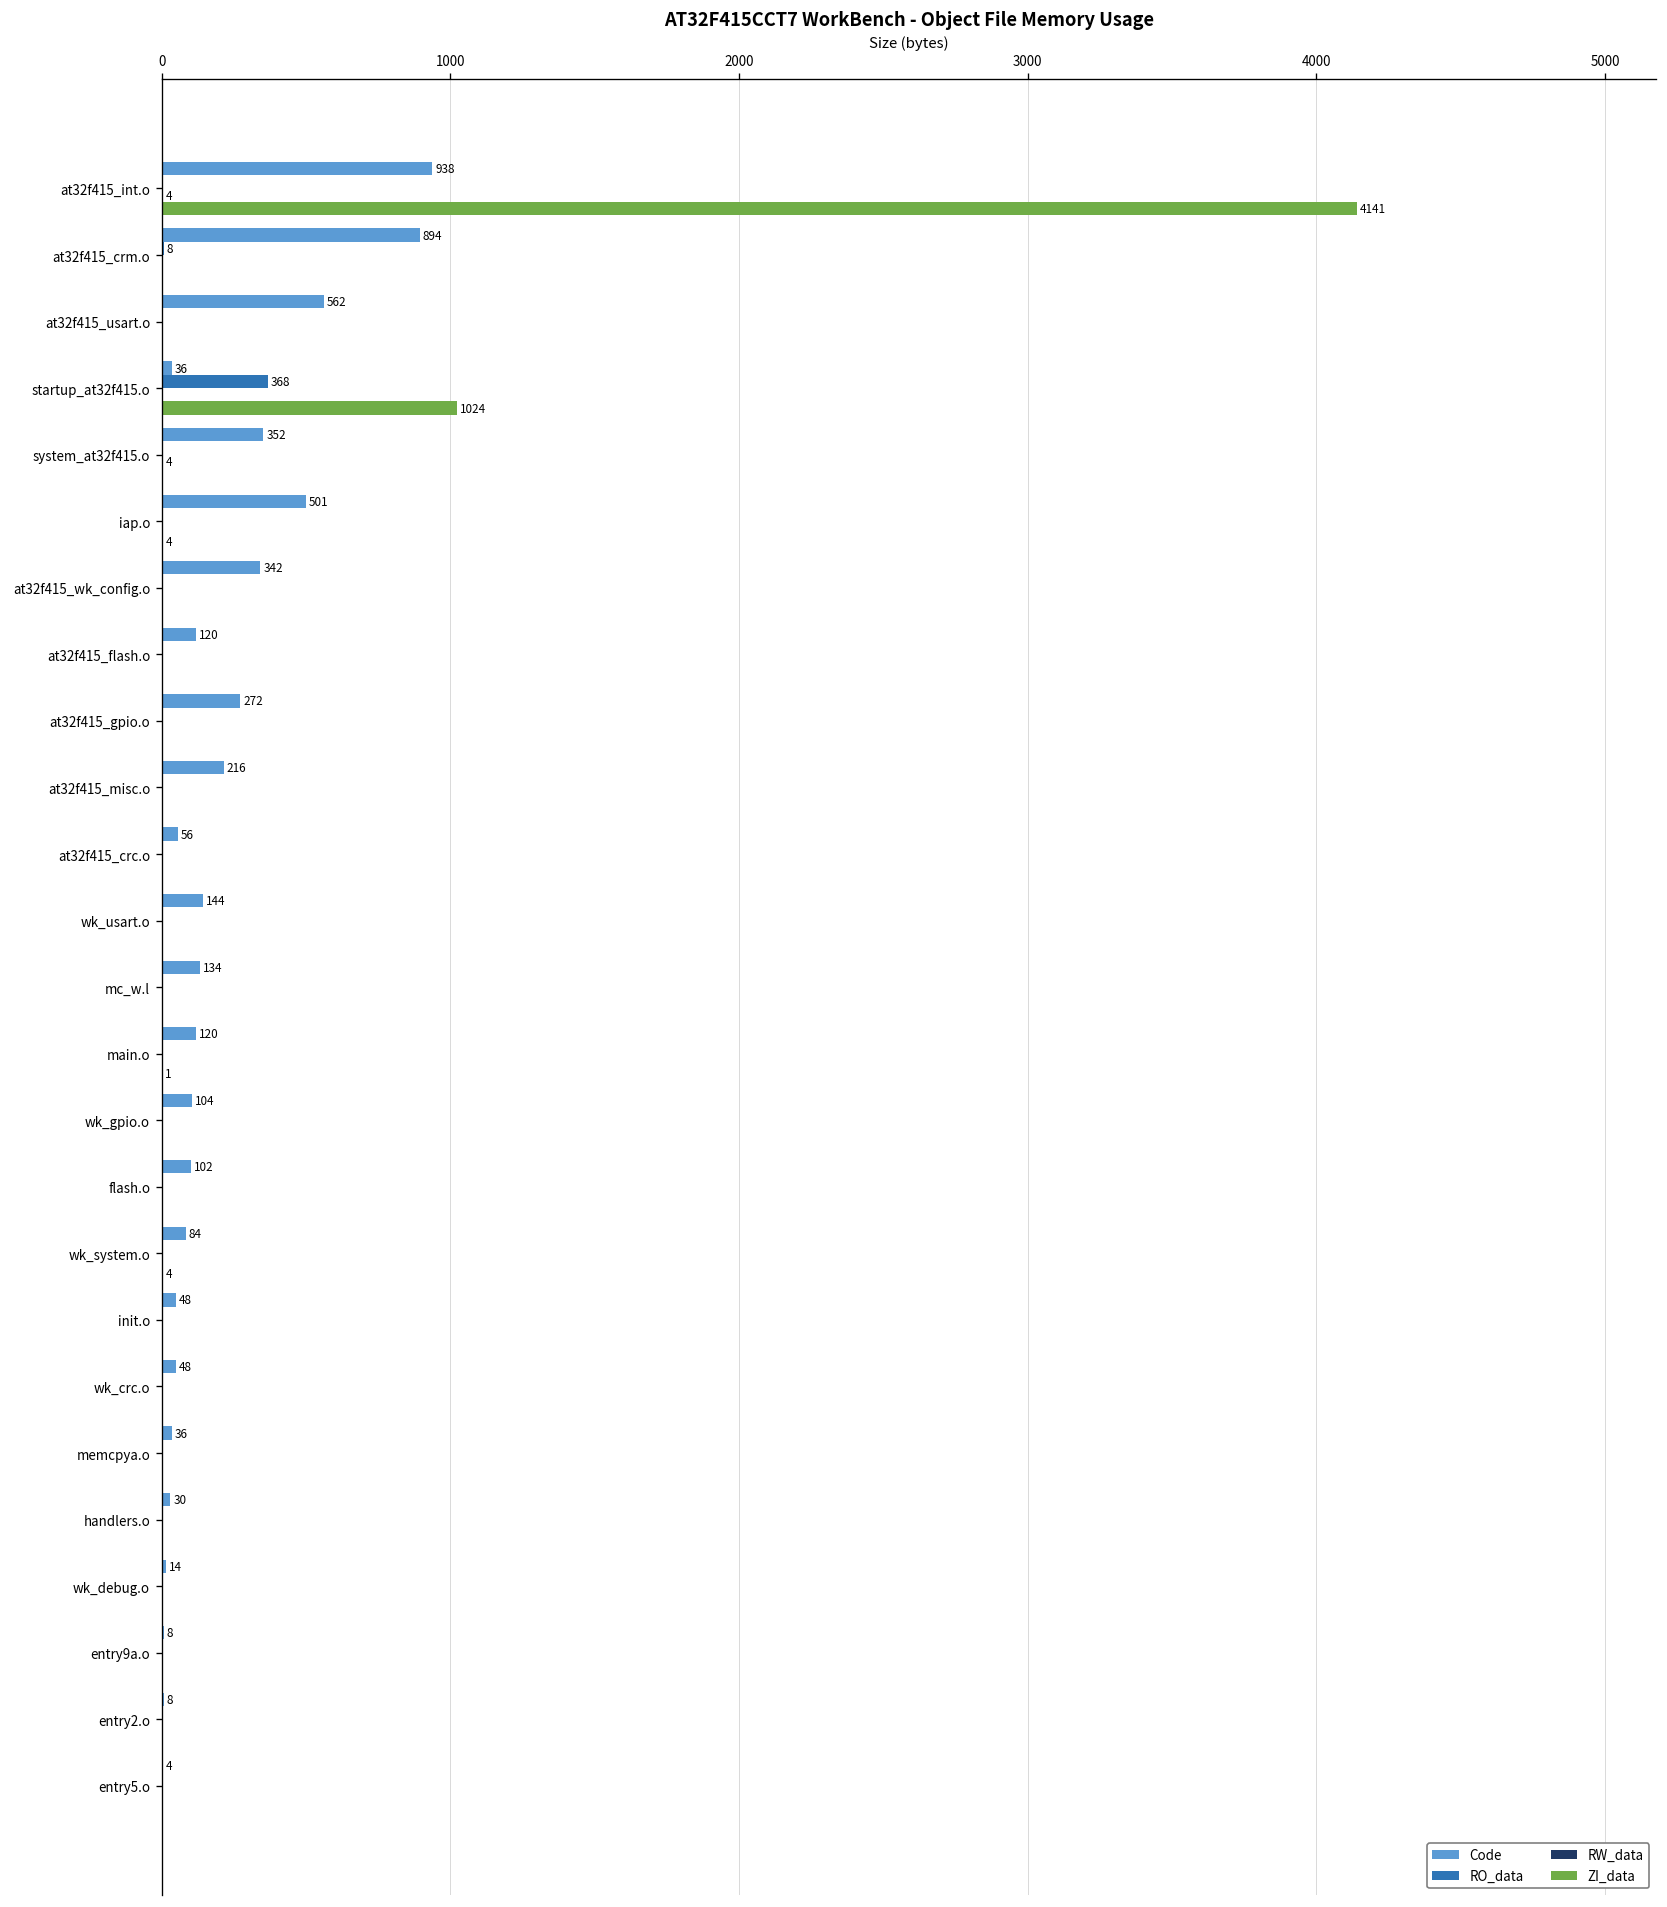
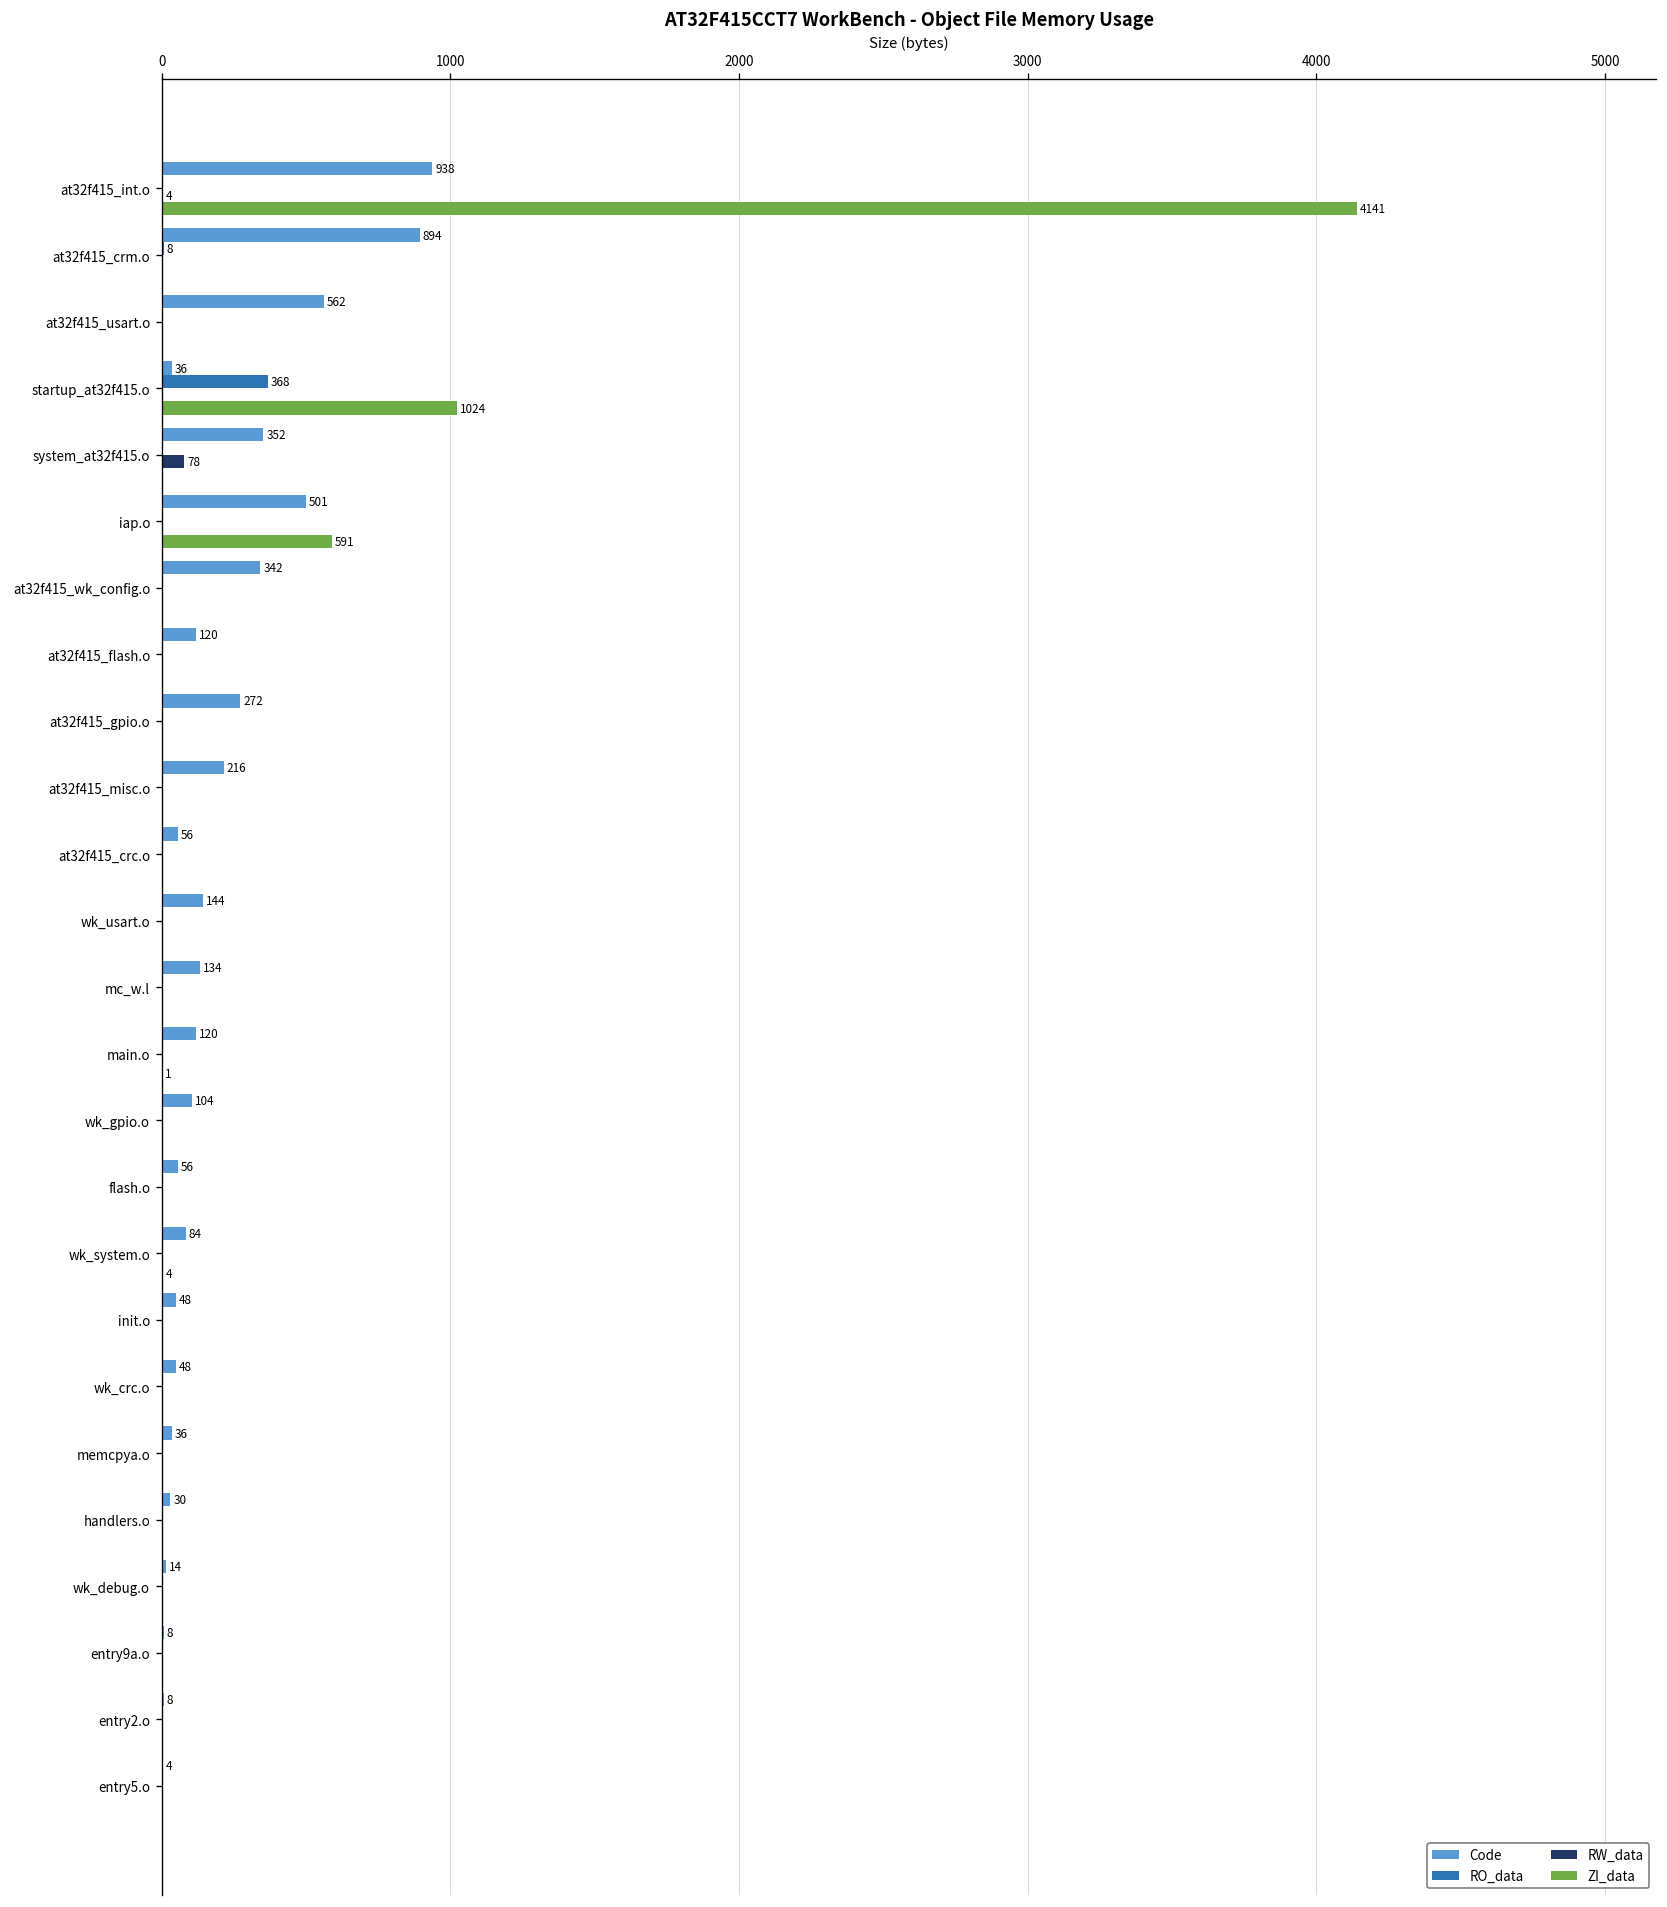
  {
    "Code": {
      "at32f415_int.o": 938,
      "at32f415_crm.o": 894,
      "at32f415_usart.o": 562,
      "startup_at32f415.o": 36,
      "system_at32f415.o": 352,
      "iap.o": 501,
      "at32f415_wk_config.o": 342,
      "at32f415_flash.o": 120,
      "at32f415_gpio.o": 272,
      "at32f415_misc.o": 216,
      "at32f415_crc.o": 56,
      "wk_usart.o": 144,
      "mc_w.l": 134,
      "main.o": 120,
      "wk_gpio.o": 104,
-     "flash.o": 102,
+     "flash.o": 56,
      "wk_system.o": 84,
      "init.o": 48,
      "wk_crc.o": 48,
      "memcpya.o": 36,
      "handlers.o": 30,
      "wk_debug.o": 14,
      "entry9a.o": 8,
      "entry2.o": 8,
      "entry5.o": 4
    },
    "RO_data": {
      "at32f415_crm.o": 8,
      "startup_at32f415.o": 368
    },
    "RW_data": {
      "at32f415_int.o": 4,
-     "system_at32f415.o": 4
+     "system_at32f415.o": 78
    },
    "ZI_data": {
      "at32f415_int.o": 4141,
      "startup_at32f415.o": 1024,
-     "iap.o": 4,
+     "iap.o": 591,
      "main.o": 1,
      "wk_system.o": 4
    }
  }
